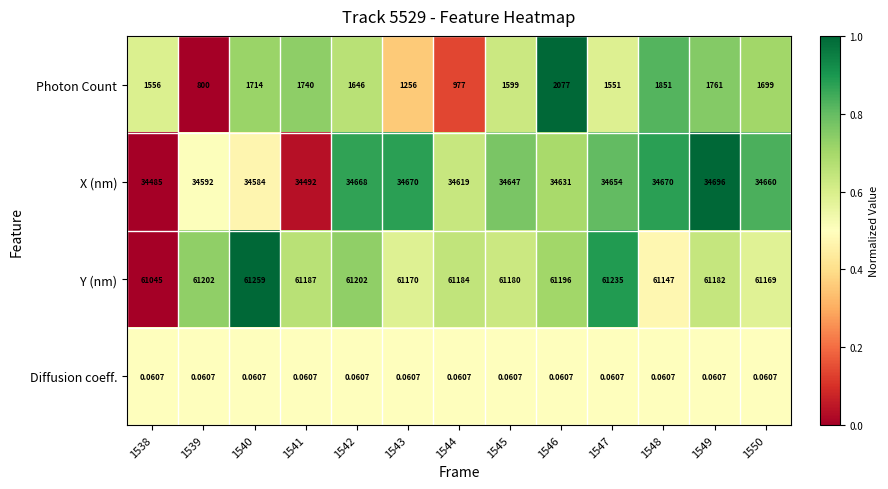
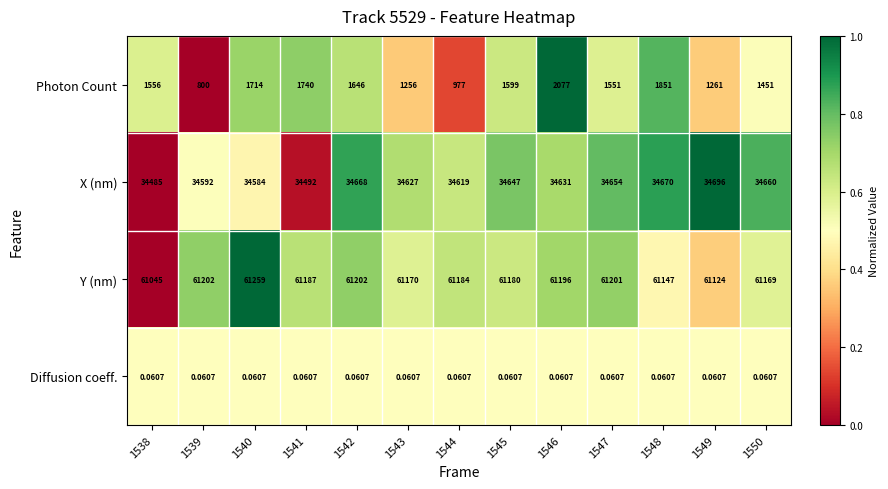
  {
    "Photon Count": {
      "1538": 1556,
      "1539": 800,
      "1540": 1714,
      "1541": 1740,
      "1542": 1646,
      "1543": 1256,
      "1544": 977,
      "1545": 1599,
      "1546": 2077,
      "1547": 1551,
      "1548": 1851,
-     "1549": 1761,
-     "1550": 1699
+     "1549": 1261,
+     "1550": 1451
    },
    "X (nm)": {
      "1538": 34485,
      "1539": 34592,
      "1540": 34584,
      "1541": 34492,
      "1542": 34668,
-     "1543": 34670,
+     "1543": 34627,
      "1544": 34619,
      "1545": 34647,
      "1546": 34631,
      "1547": 34654,
      "1548": 34670,
      "1549": 34696,
      "1550": 34660
    },
    "Y (nm)": {
      "1538": 61045,
      "1539": 61202,
      "1540": 61259,
      "1541": 61187,
      "1542": 61202,
      "1543": 61170,
      "1544": 61184,
      "1545": 61180,
      "1546": 61196,
-     "1547": 61235,
+     "1547": 61201,
      "1548": 61147,
-     "1549": 61182,
+     "1549": 61124,
      "1550": 61169
    },
    "Diffusion coeff.": {
      "1538": 0.0607,
      "1539": 0.0607,
      "1540": 0.0607,
      "1541": 0.0607,
      "1542": 0.0607,
      "1543": 0.0607,
      "1544": 0.0607,
      "1545": 0.0607,
      "1546": 0.0607,
      "1547": 0.0607,
      "1548": 0.0607,
      "1549": 0.0607,
      "1550": 0.0607
    }
  }
